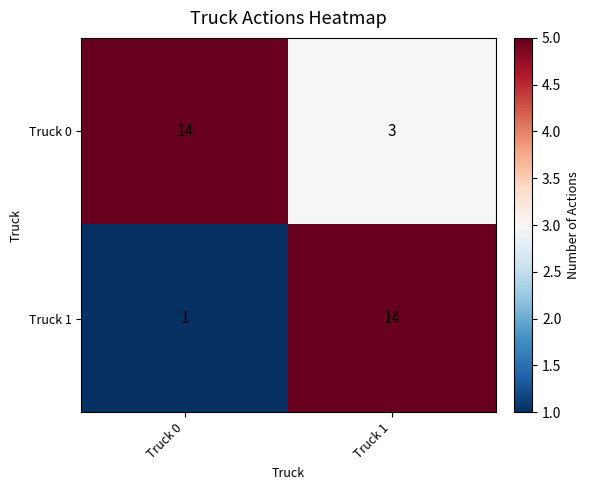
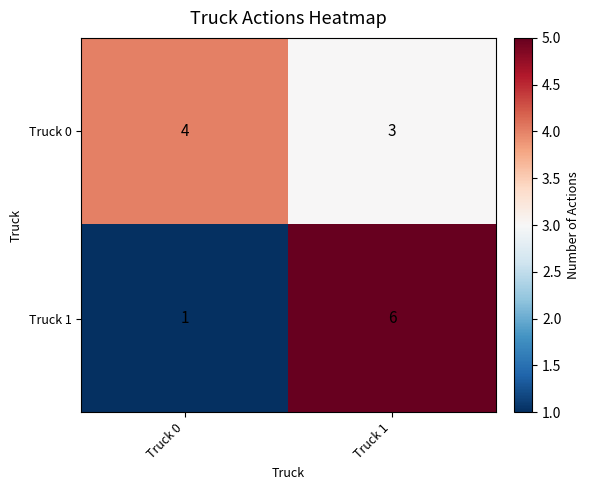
  {
    "Truck 0": {
-     "Truck 0": 14,
+     "Truck 0": 4,
      "Truck 1": 3
    },
    "Truck 1": {
      "Truck 0": 1,
-     "Truck 1": 14
+     "Truck 1": 6
    }
  }
